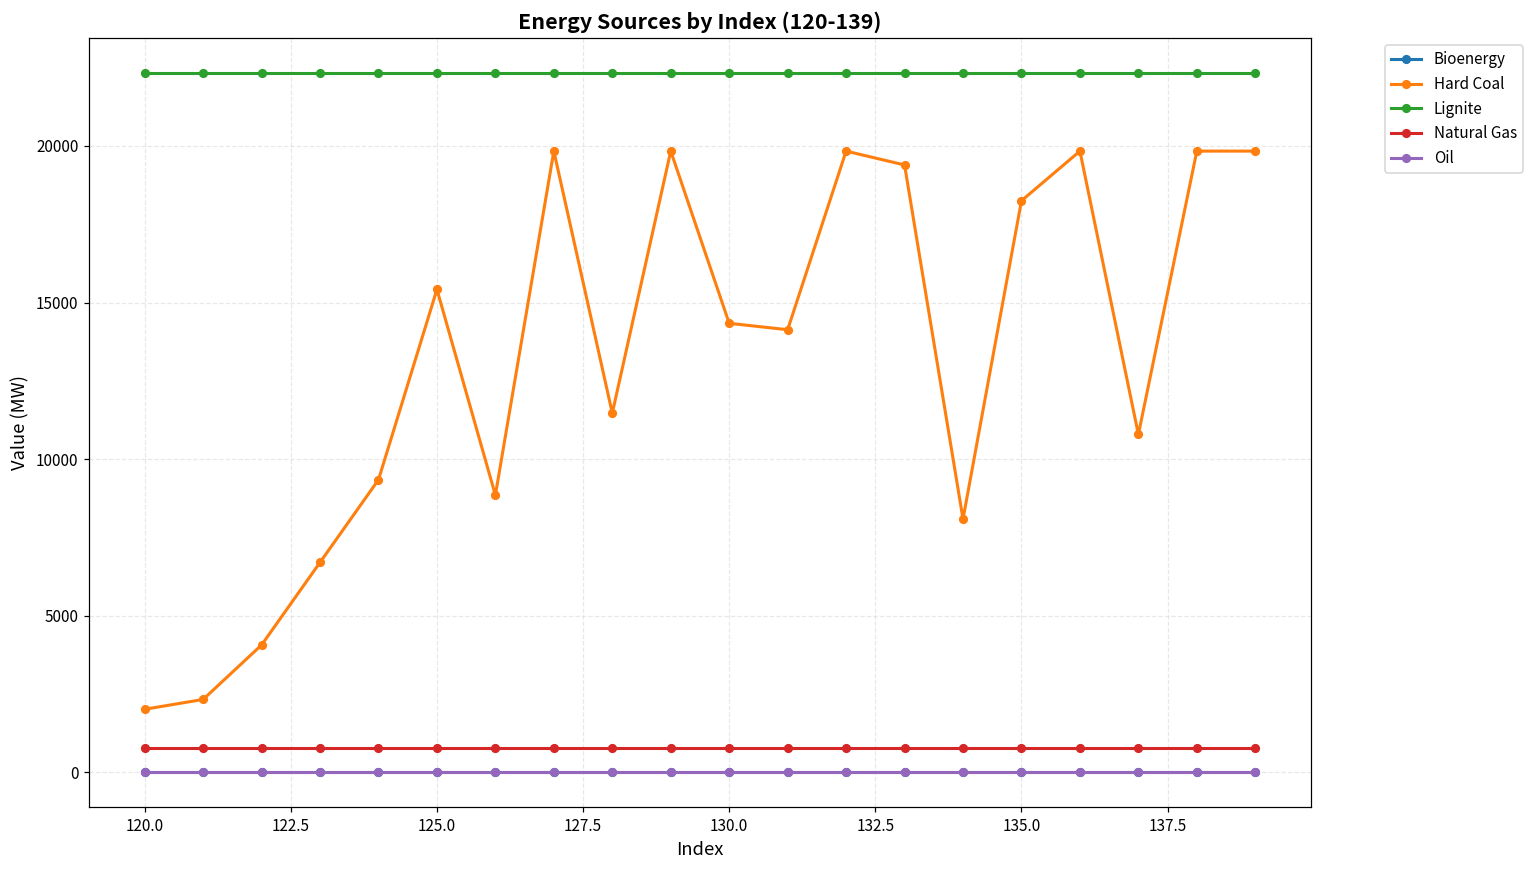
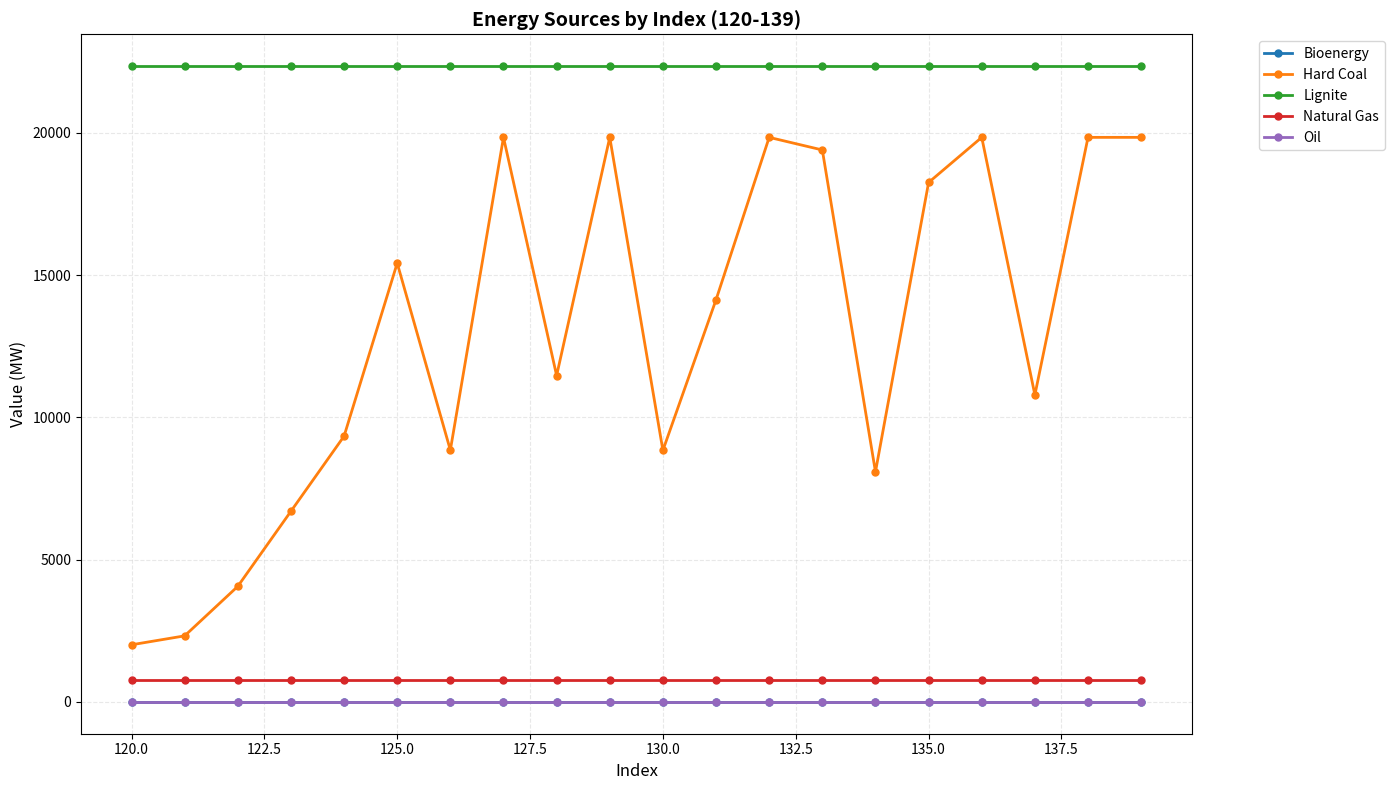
  {
    "Oil": {
      "120.0": 0,
      "125.0": 0,
      "130.0": 0,
      "135.0": 0
    },
    "Hard Coal": {
      "120.0": 2000,
      "125.0": 15400,
-     "130.0": 14300,
+     "130.0": 8800,
      "135.0": 18300
    },
    "Lignite": {
      "120.0": 22300,
      "125.0": 22300,
      "130.0": 22300,
      "135.0": 22300
    },
    "Natural Gas": {
      "120.0": 800,
      "125.0": 800,
      "130.0": 800,
      "135.0": 800
    }
  }
